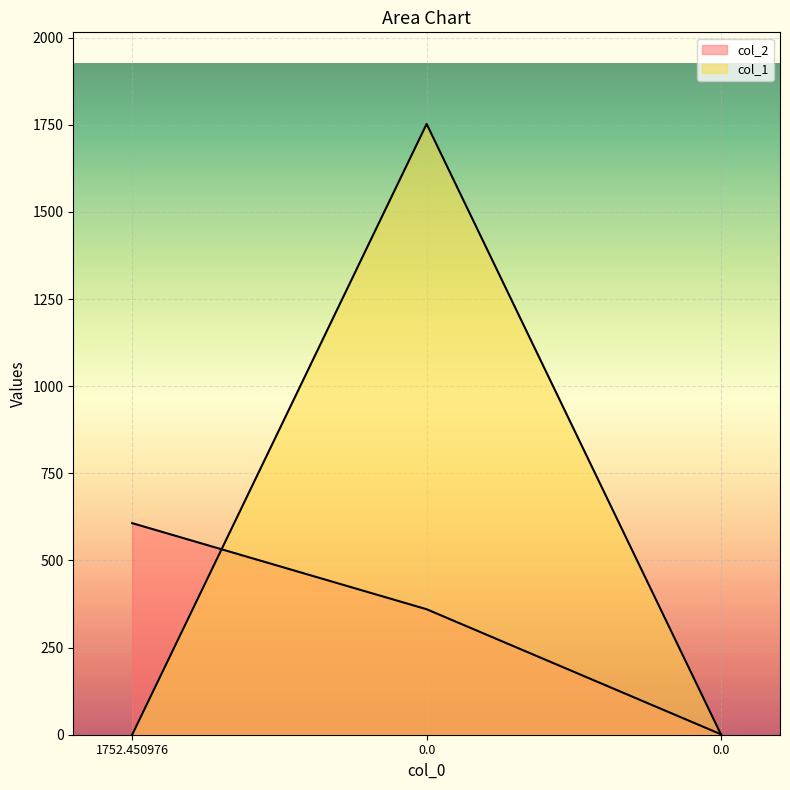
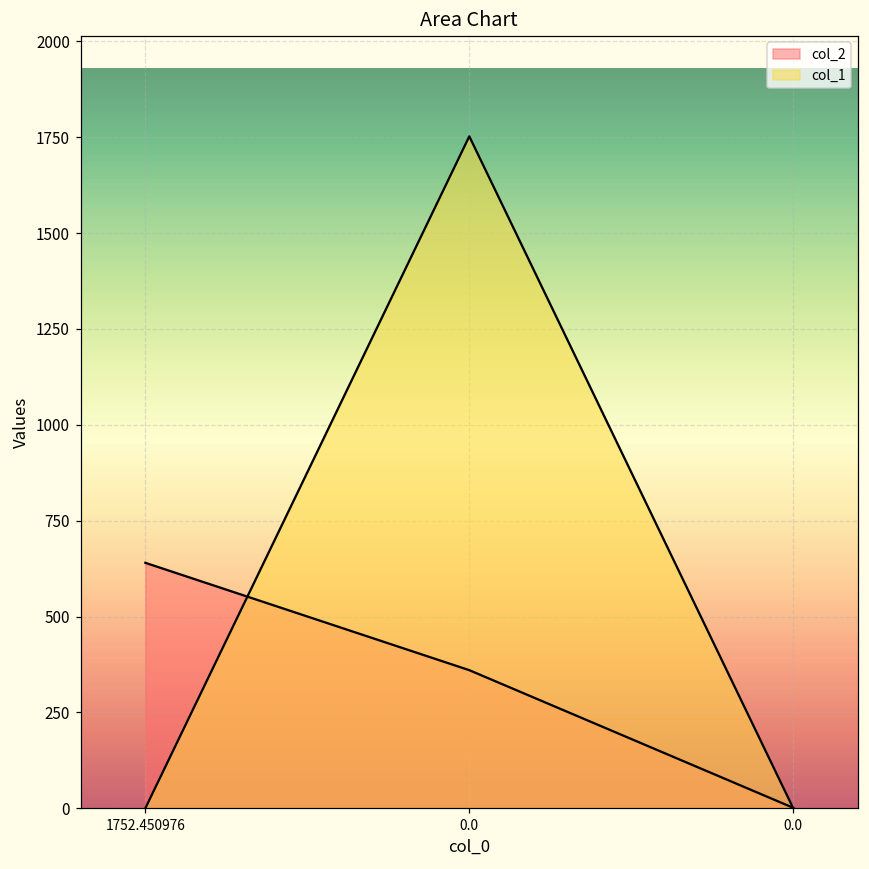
  {
    "col_2": {
-     "1752.450976": 610
+     "1752.450976": 640
    },
    "col_1": {
      "1752.450976": 0
    }
  }
